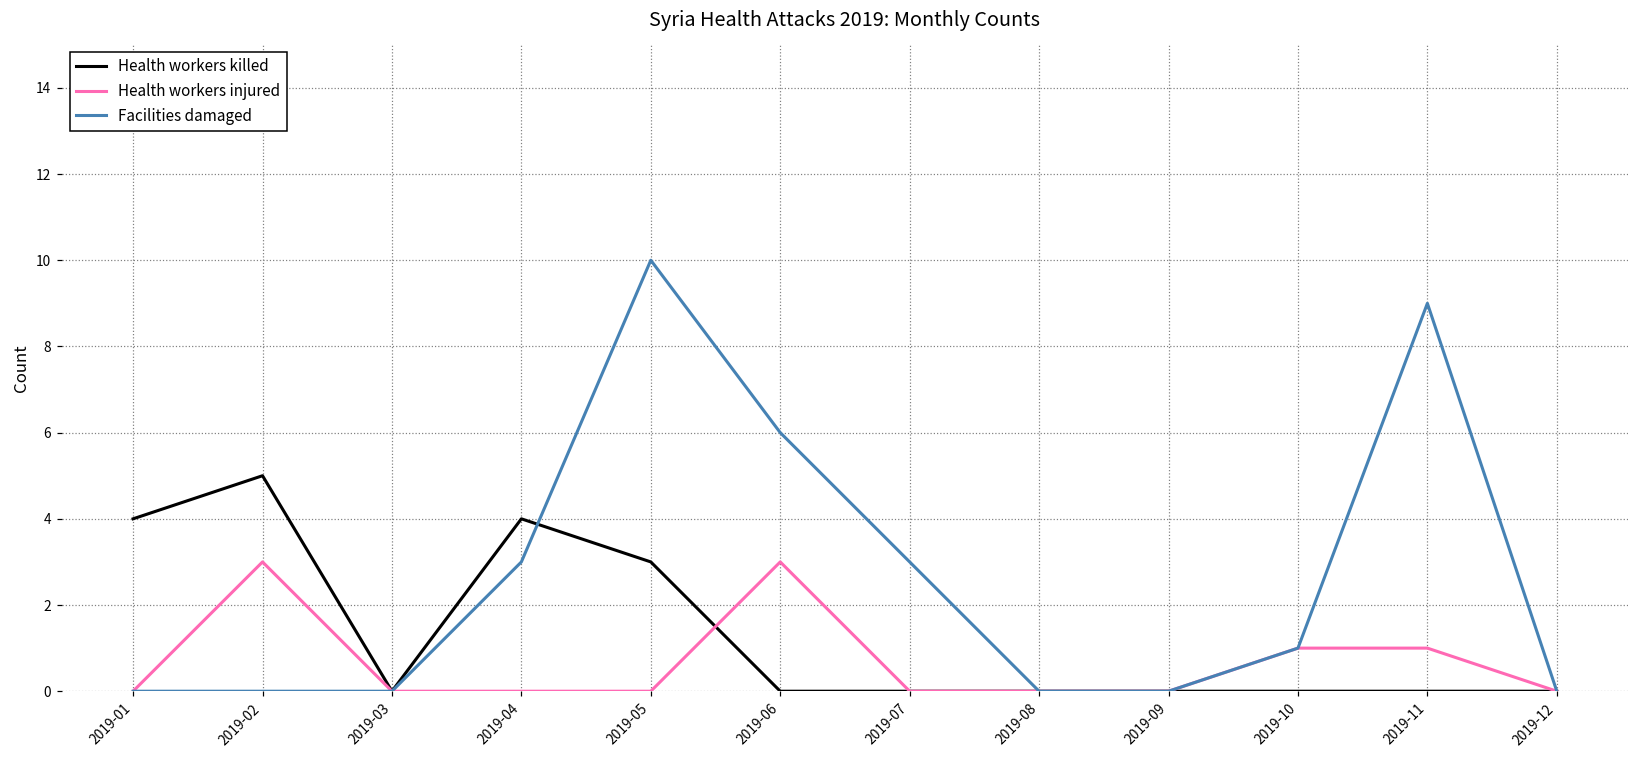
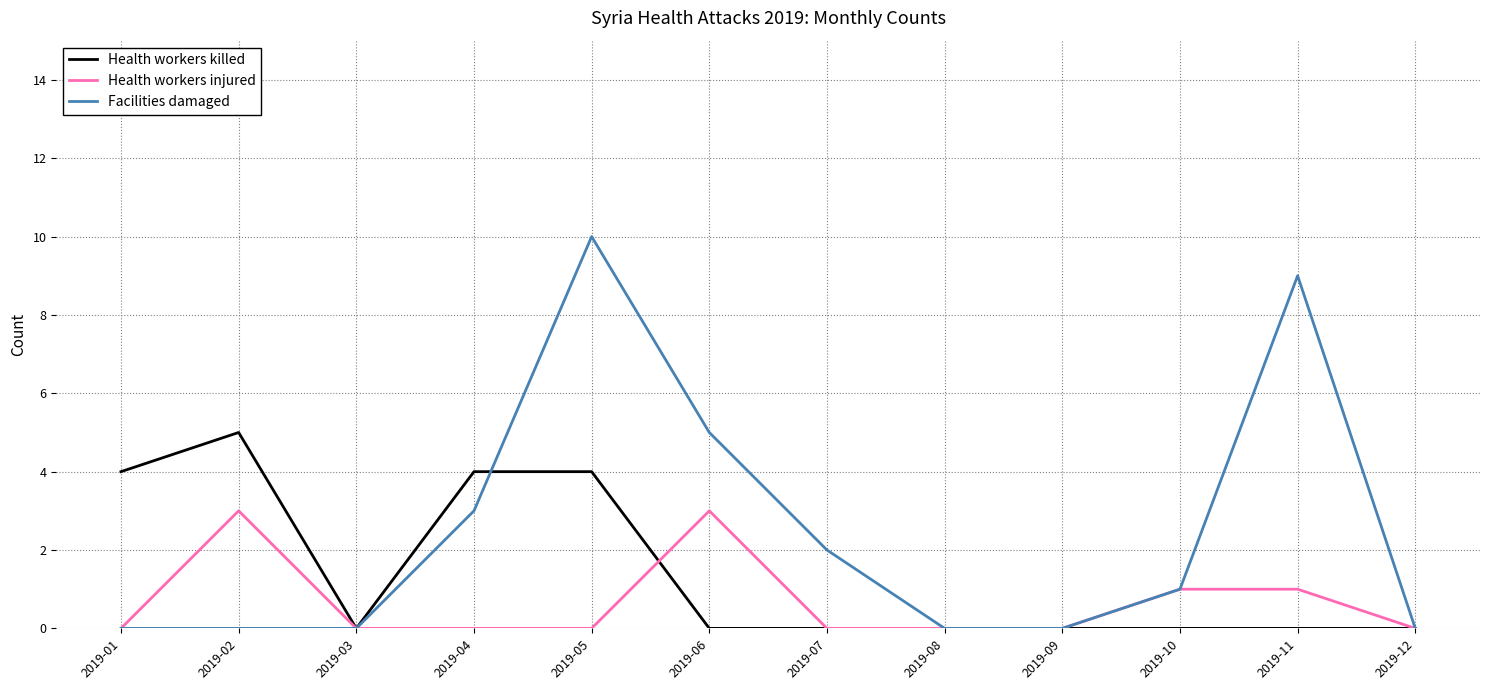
  {
    "Health workers killed": {
      "2019-01": 4,
      "2019-02": 5,
      "2019-04": 4,
-     "2019-05": 3,
+     "2019-05": 4,
      "2019-06": 0,
      "2019-10": 0,
      "2019-11": 0
    },
    "Health workers injured": {
      "2019-02": 3,
      "2019-04": 0,
      "2019-05": 0,
      "2019-06": 3,
      "2019-11": 1
    },
    "Facilities damaged": {
      "2019-02": 0,
      "2019-04": 3,
      "2019-05": 10,
-     "2019-06": 6,
-     "2019-07": 3,
+     "2019-06": 5,
+     "2019-07": 2,
      "2019-11": 9
    }
  }
